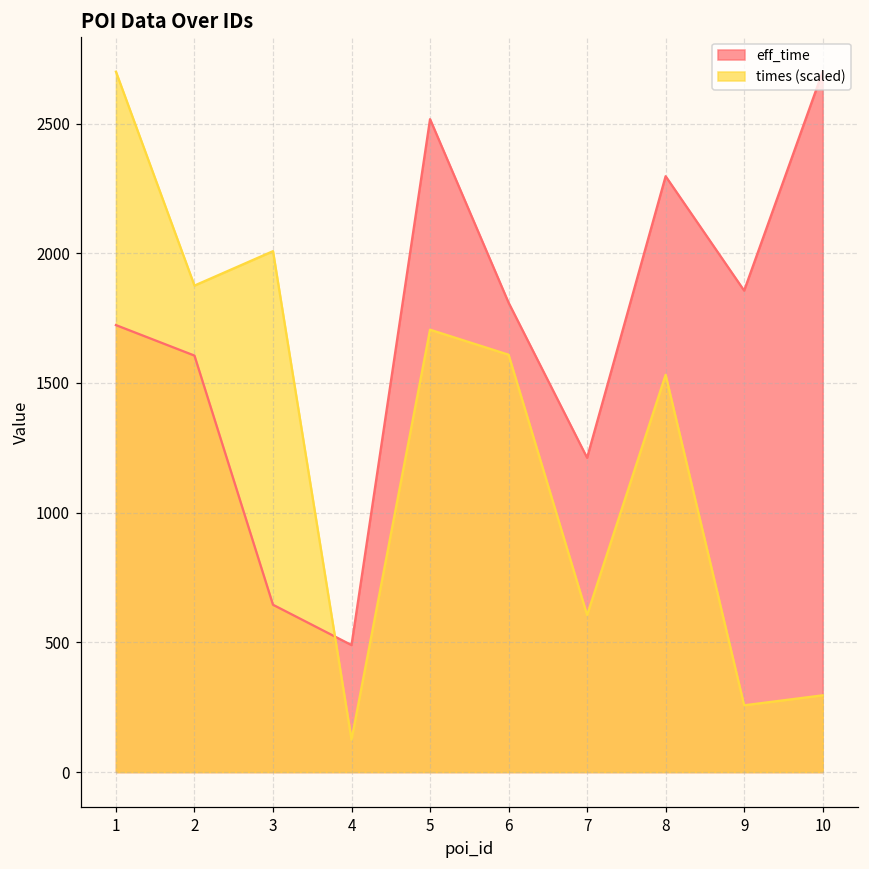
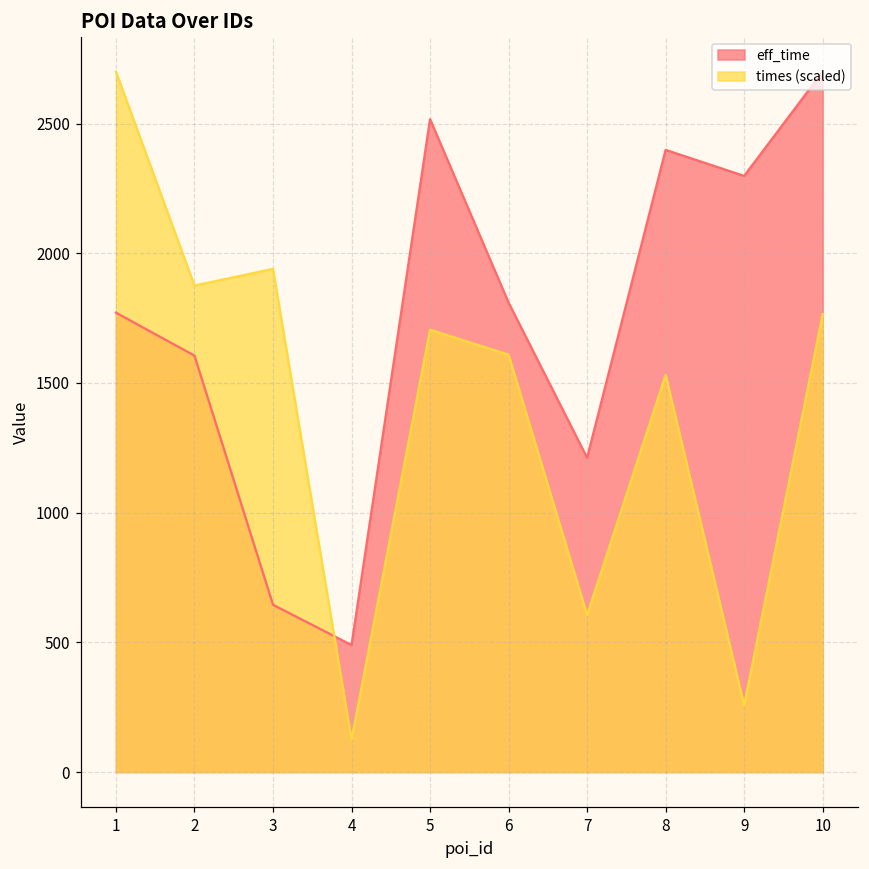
  {
    "eff_time": {
-     "1": 1720,
+     "1": 1770,
      "2": 1610,
      "3": 650,
      "4": 490,
      "5": 2520,
      "6": 1810,
      "7": 1210,
-     "8": 2300,
-     "9": 1860
+     "8": 2400,
+     "9": 2300
    },
    "times (scaled)": {
      "1": 2700,
      "2": 1880,
-     "3": 2010,
+     "3": 1940,
      "4": 120,
      "5": 1710,
      "6": 1610,
      "7": 610,
      "8": 1530,
      "9": 260,
-     "10": 300
+     "10": 1770
    }
  }
